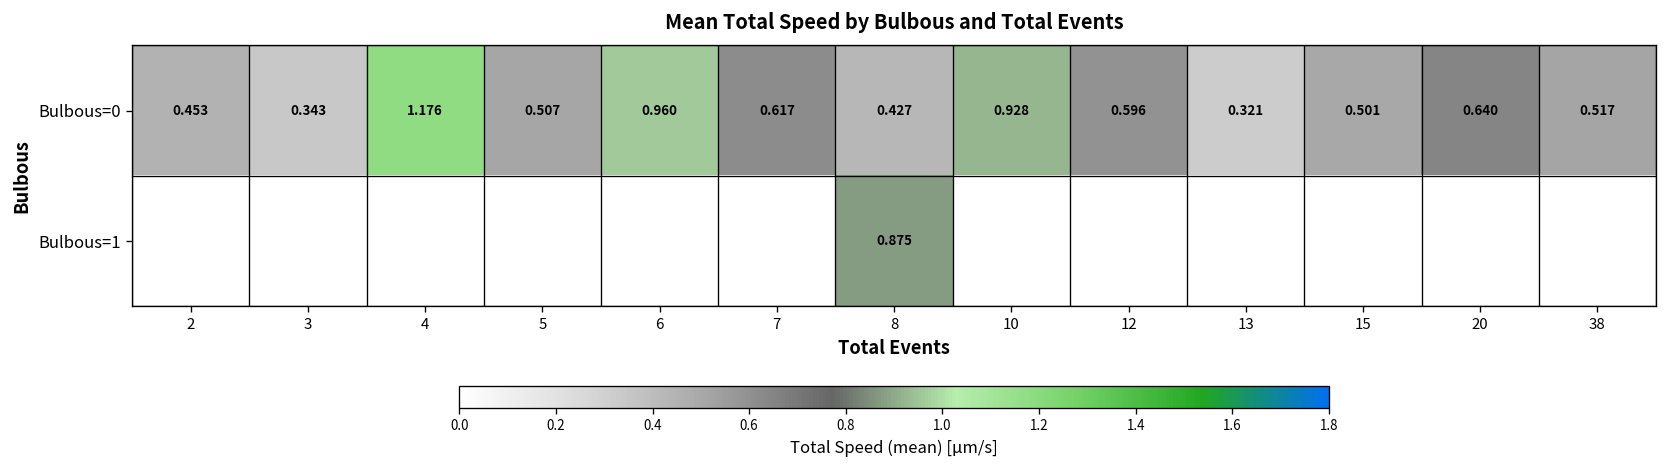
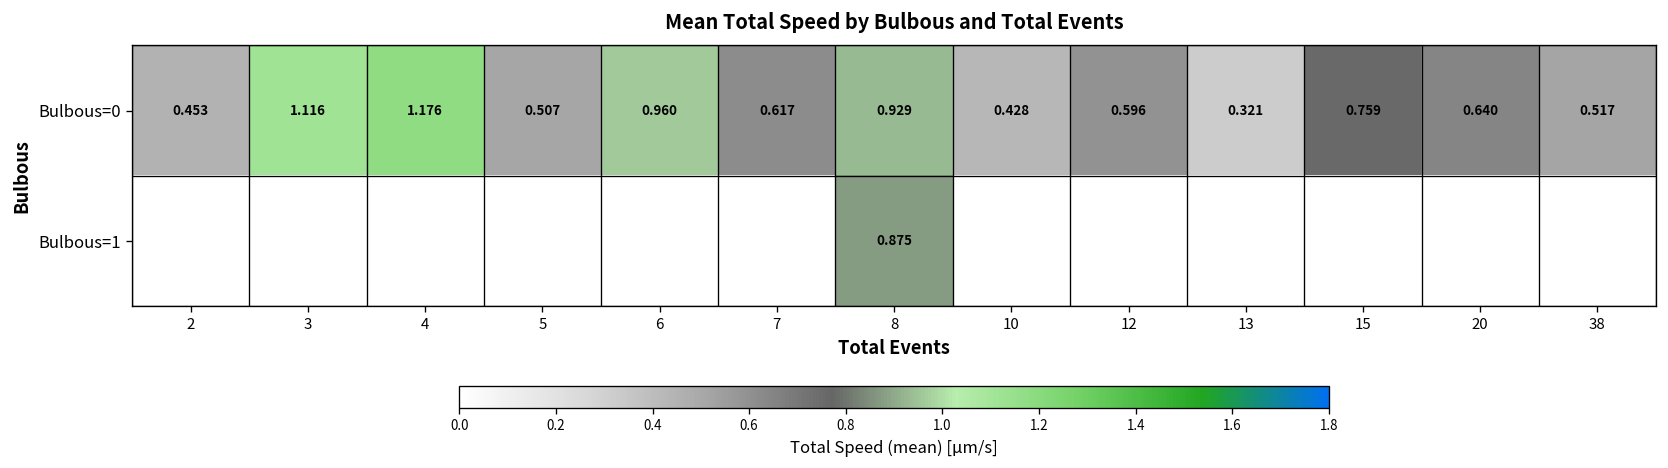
  {
    "Bulbous=0": {
      "2": 0.453,
-     "3": 0.343,
+     "3": 1.116,
      "4": 1.176,
      "5": 0.507,
      "6": 0.960,
      "7": 0.617,
-     "8": 0.427,
-     "10": 0.928,
+     "8": 0.929,
+     "10": 0.428,
      "12": 0.596,
      "13": 0.321,
-     "15": 0.501,
+     "15": 0.759,
      "20": 0.640,
      "38": 0.517
    },
    "Bulbous=1": {
      "8": 0.875
    }
  }
